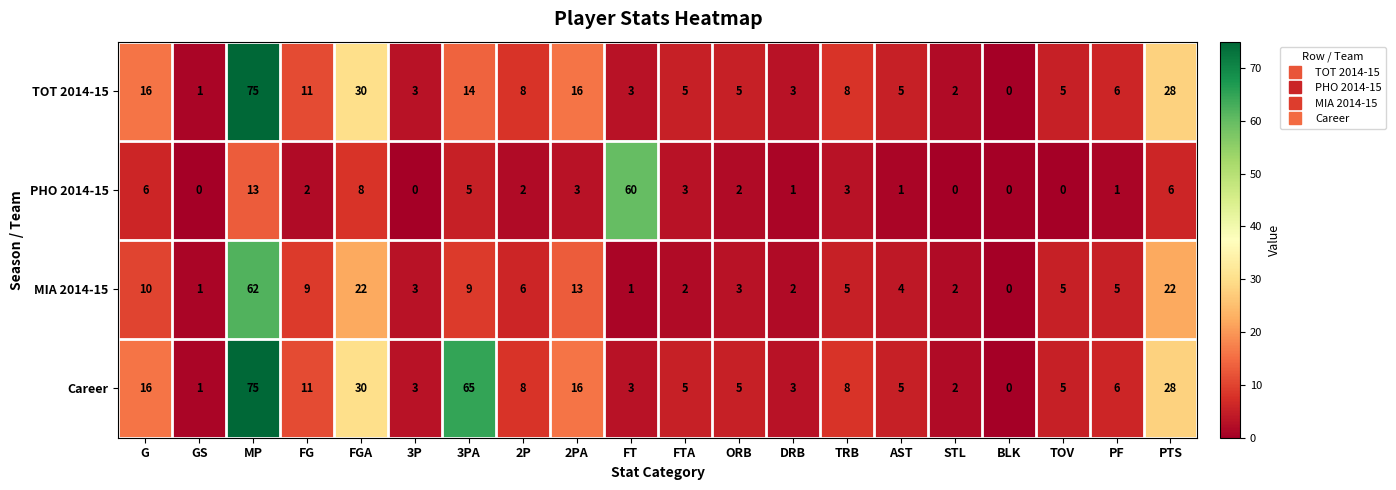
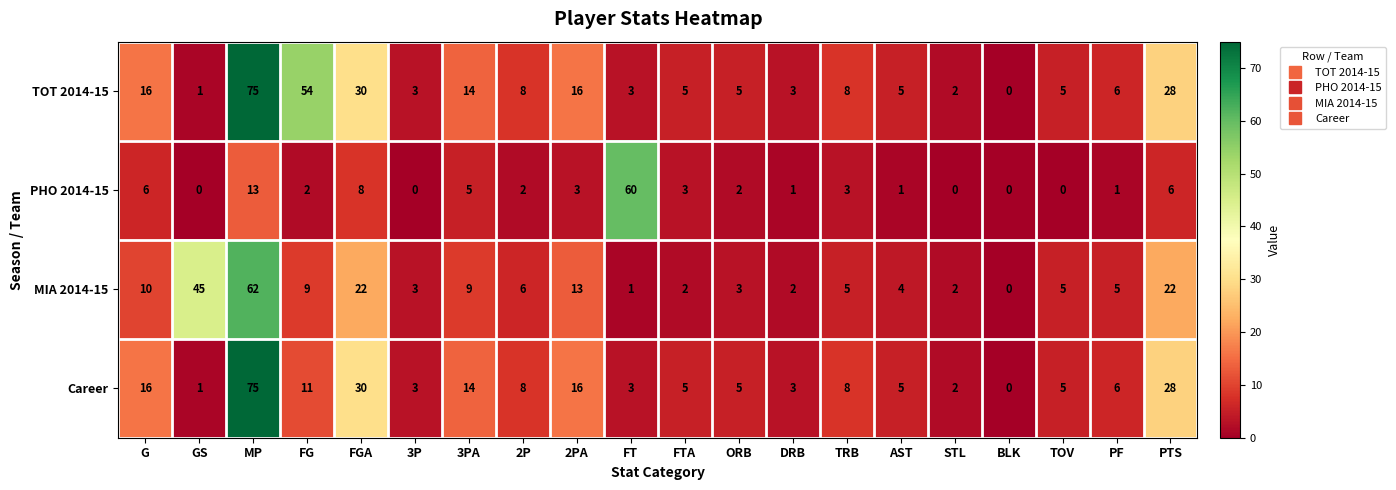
  {
    "TOT 2014-15": {
      "G": 16,
      "GS": 1,
      "MP": 75,
-     "FG": 11,
+     "FG": 54,
      "FGA": 30,
      "3P": 3,
      "3PA": 14,
      "2P": 8,
      "2PA": 16,
      "FT": 3,
      "FTA": 5,
      "ORB": 5,
      "DRB": 3,
      "TRB": 8,
      "AST": 5,
      "STL": 2,
      "BLK": 0,
      "TOV": 5,
      "PF": 6,
      "PTS": 28
    },
    "PHO 2014-15": {
      "G": 6,
      "GS": 0,
      "MP": 13,
      "FG": 2,
      "FGA": 8,
      "3P": 0,
      "3PA": 5,
      "2P": 2,
      "2PA": 3,
      "FT": 60,
      "FTA": 3,
      "ORB": 2,
      "DRB": 1,
      "TRB": 3,
      "AST": 1,
      "STL": 0,
      "BLK": 0,
      "TOV": 0,
      "PF": 1,
      "PTS": 6
    },
    "MIA 2014-15": {
      "G": 10,
-     "GS": 1,
+     "GS": 45,
      "MP": 62,
      "FG": 9,
      "FGA": 22,
      "3P": 3,
      "3PA": 9,
      "2P": 6,
      "2PA": 13,
      "FT": 1,
      "FTA": 2,
      "ORB": 3,
      "DRB": 2,
      "TRB": 5,
      "AST": 4,
      "STL": 2,
      "BLK": 0,
      "TOV": 5,
      "PF": 5,
      "PTS": 22
    },
    "Career": {
      "G": 16,
      "GS": 1,
      "MP": 75,
      "FG": 11,
      "FGA": 30,
      "3P": 3,
-     "3PA": 65,
+     "3PA": 14,
      "2P": 8,
      "2PA": 16,
      "FT": 3,
      "FTA": 5,
      "ORB": 5,
      "DRB": 3,
      "TRB": 8,
      "AST": 5,
      "STL": 2,
      "BLK": 0,
      "TOV": 5,
      "PF": 6,
      "PTS": 28
    }
  }
